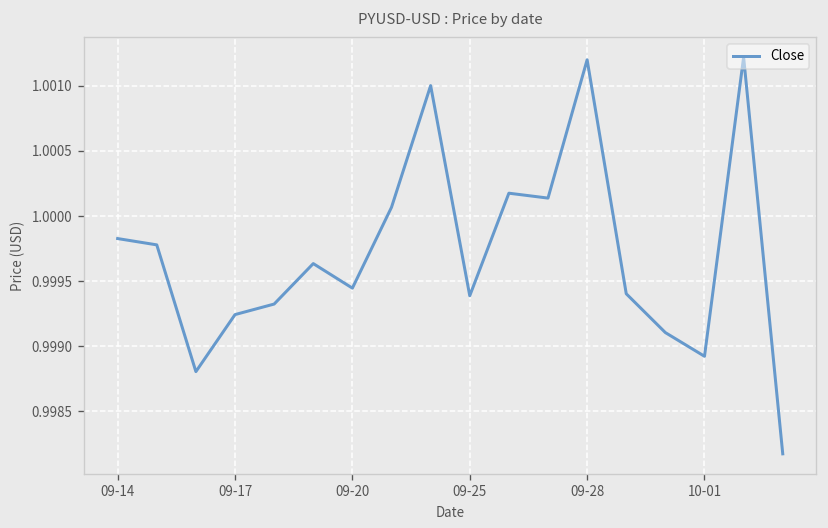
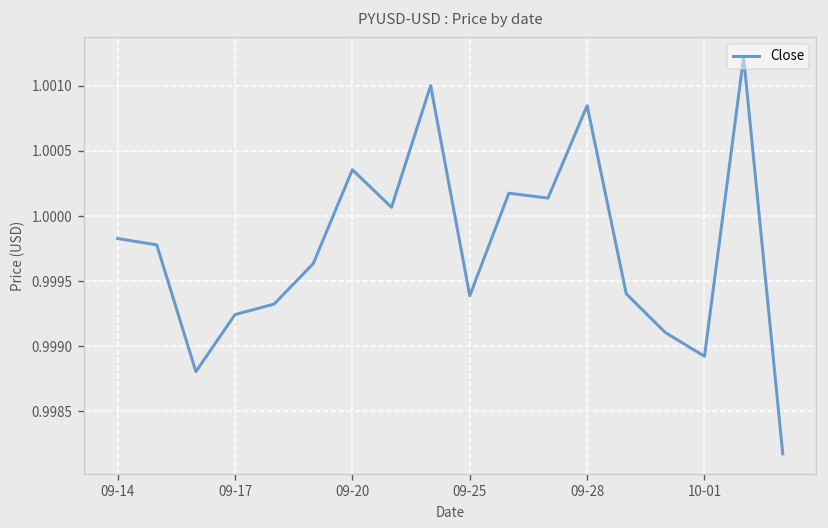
  {
    "09-14": 0.99983,
    "09-17": 0.99924,
-   "09-20": 0.99945,
+   "09-20": 1.00036,
    "09-25": 0.99939,
-   "09-28": 1.00120,
+   "09-28": 1.00085,
    "10-01": 0.99892
  }
